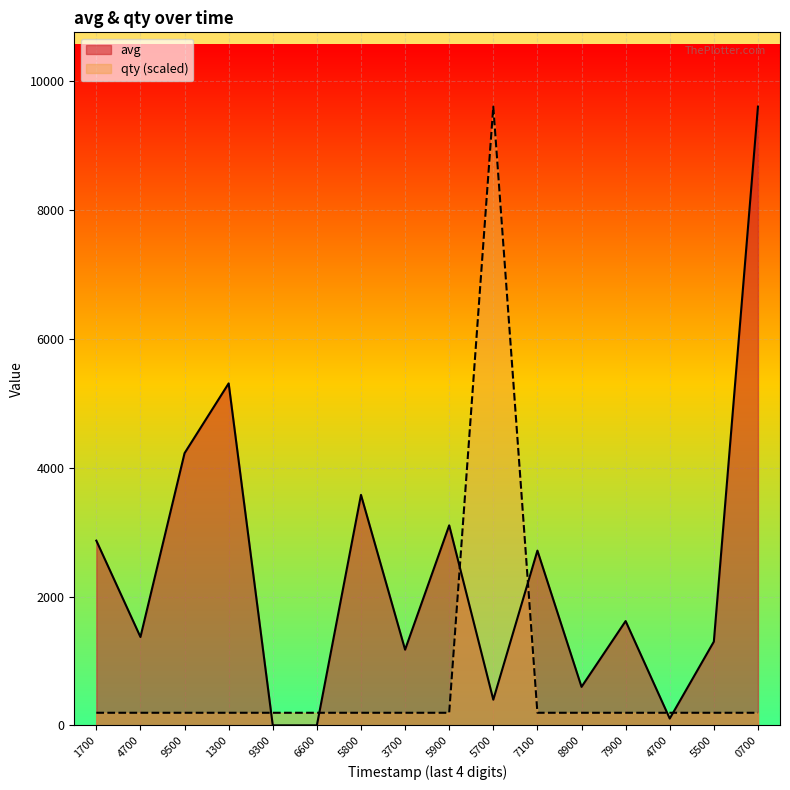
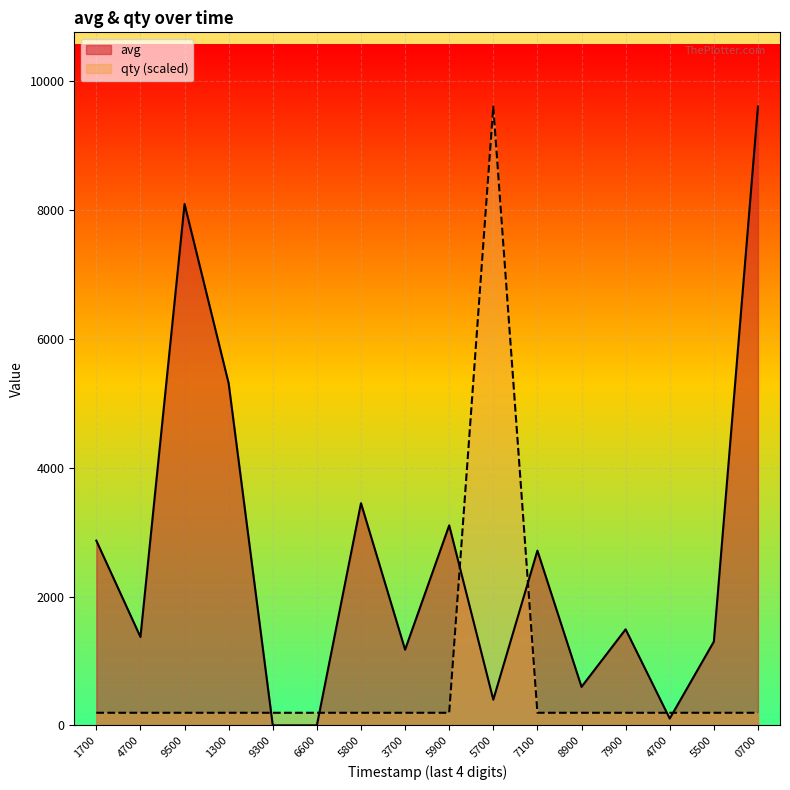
  {
    "avg": {
      "1700": 2900,
-     "9500": 4200,
+     "9500": 8100,
      "1300": 5300,
      "9300": 0,
      "6600": 0,
-     "5800": 3600,
+     "5800": 3400,
      "3700": 1200,
      "5900": 3100,
      "5700": 400,
      "7100": 2700,
      "8900": 600,
-     "7900": 1600,
+     "7900": 1500,
      "5500": 1300,
      "0700": 9600
    },
    "qty (scaled)": {
      "1700": 200,
      "9500": 200,
      "1300": 200,
      "9300": 200,
      "6600": 200,
      "5800": 200,
      "3700": 200,
      "5900": 200,
      "5700": 9600,
      "7100": 200,
      "8900": 200,
      "7900": 200,
      "5500": 200,
      "0700": 200
    }
  }
